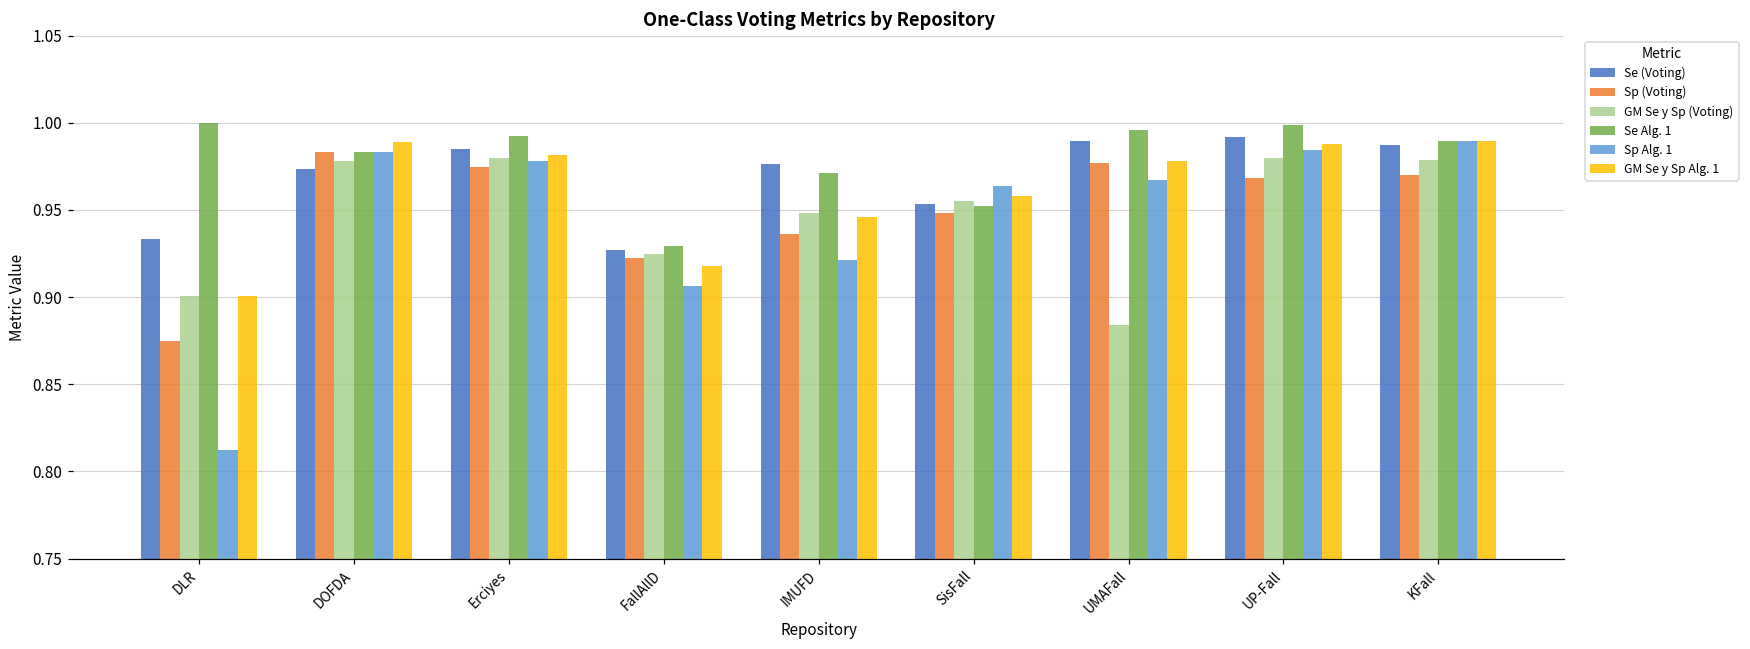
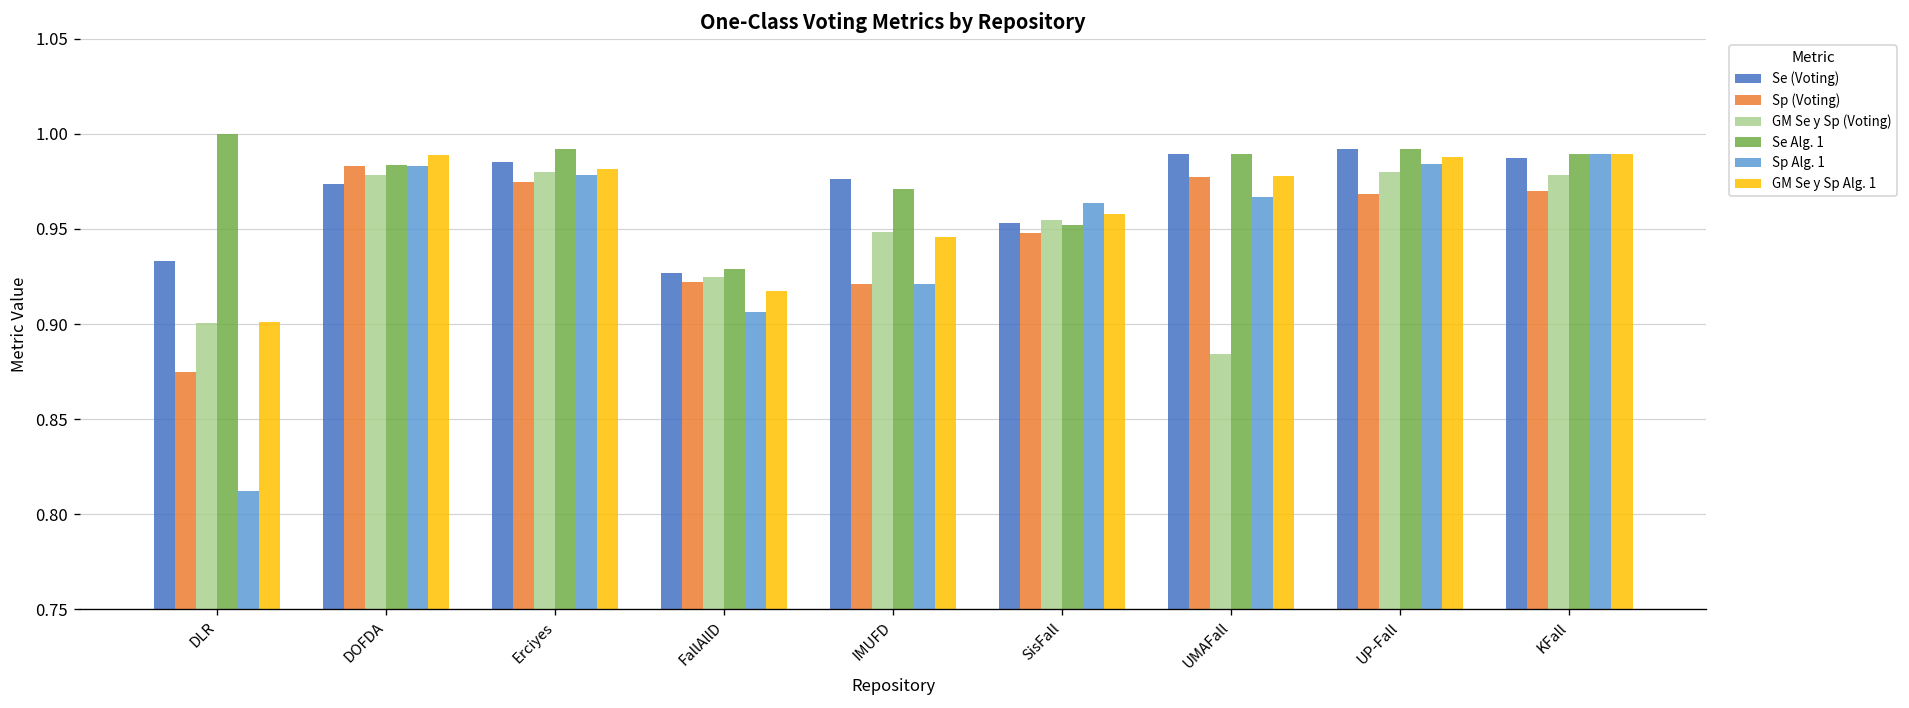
  {
    "Sp (Voting)": {
      "DLR": 0.875,
      "DOFDA": 0.983,
      "Erciyes": 0.975,
      "FallAllD": 0.922,
-     "IMUFD": 0.936,
+     "IMUFD": 0.921,
      "SisFall": 0.948,
      "UMAFall": 0.977,
      "UP-Fall": 0.968,
      "KFall": 0.970
    },
    "GM Se y Sp (Voting)": {
      "DLR": 0.901,
      "DOFDA": 0.978,
      "Erciyes": 0.980,
      "FallAllD": 0.924,
      "IMUFD": 0.948,
      "SisFall": 0.955,
      "UMAFall": 0.884,
      "UP-Fall": 0.980,
      "KFall": 0.978
    },
    "Se Alg. 1": {
      "DLR": 1.000,
      "DOFDA": 0.983,
      "Erciyes": 0.992,
      "FallAllD": 0.929,
      "IMUFD": 0.971,
      "SisFall": 0.952,
-     "UMAFall": 0.996,
-     "UP-Fall": 0.999,
+     "UMAFall": 0.989,
+     "UP-Fall": 0.992,
      "KFall": 0.989
    },
    "GM Se y Sp Alg. 1": {
      "DLR": 0.901,
      "DOFDA": 0.989,
      "Erciyes": 0.981,
      "FallAllD": 0.918,
      "IMUFD": 0.946,
      "SisFall": 0.958,
      "UMAFall": 0.978,
      "UP-Fall": 0.988,
      "KFall": 0.989
    }
  }
